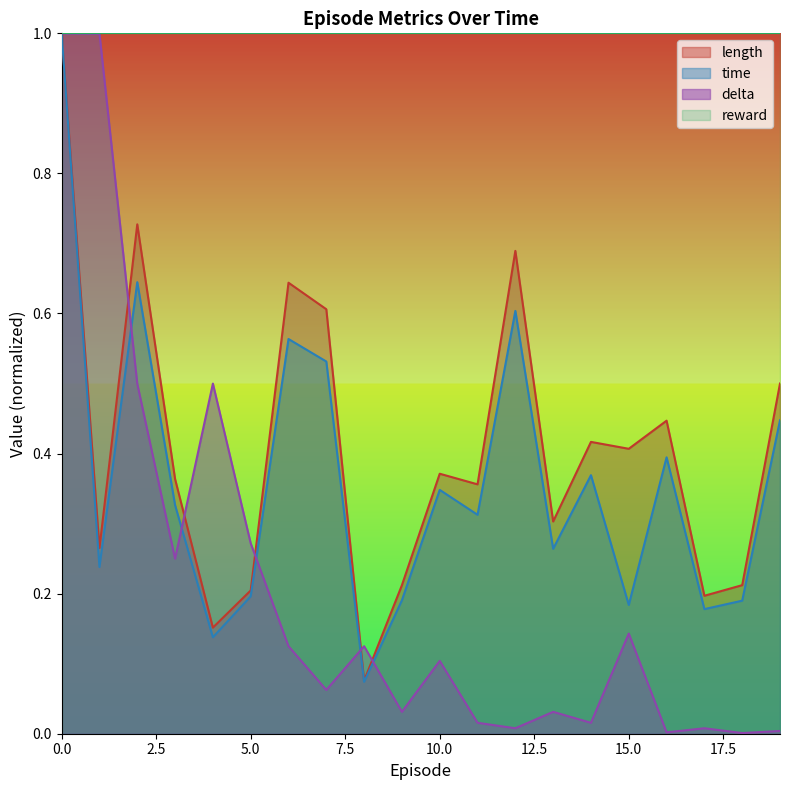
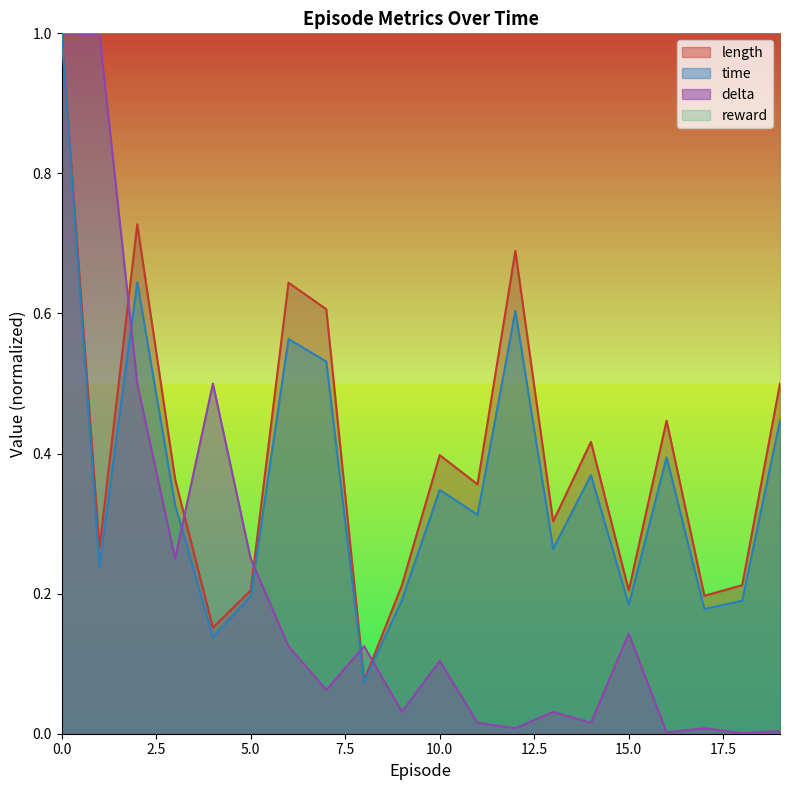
  {
    "length": {
      "5.0": 0.20,
-     "10.0": 0.37,
-     "15.0": 0.41
+     "10.0": 0.40,
+     "15.0": 0.20
    },
    "time": {
      "5.0": 0.20,
      "10.0": 0.35,
      "15.0": 0.18
    },
    "delta": {
-     "5.0": 0.27,
+     "5.0": 0.25,
      "10.0": 0.10,
      "15.0": 0.14
    },
    "reward": {
      "5.0": 1.00,
      "10.0": 1.00,
      "15.0": 1.00
    }
  }
